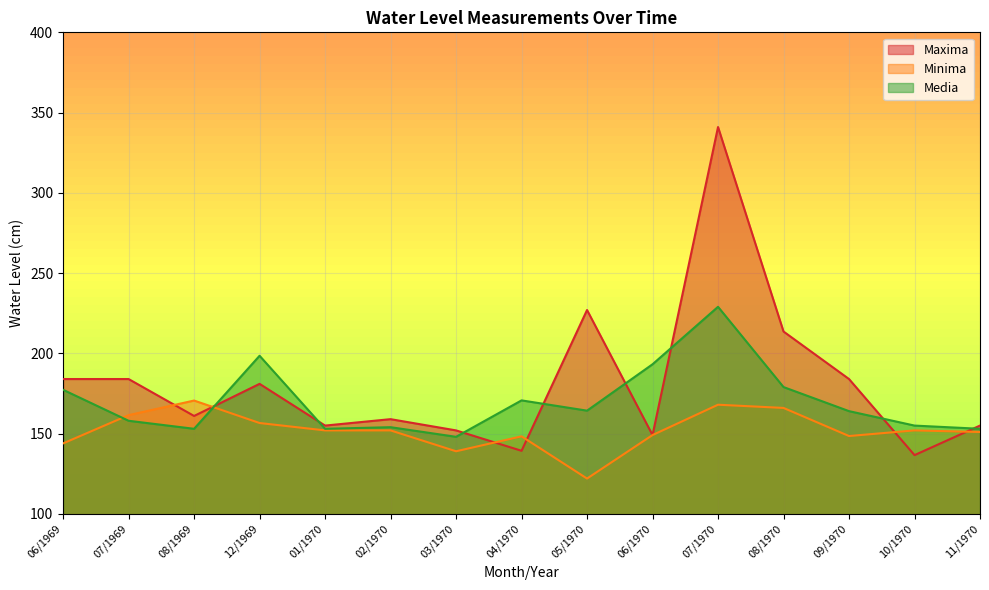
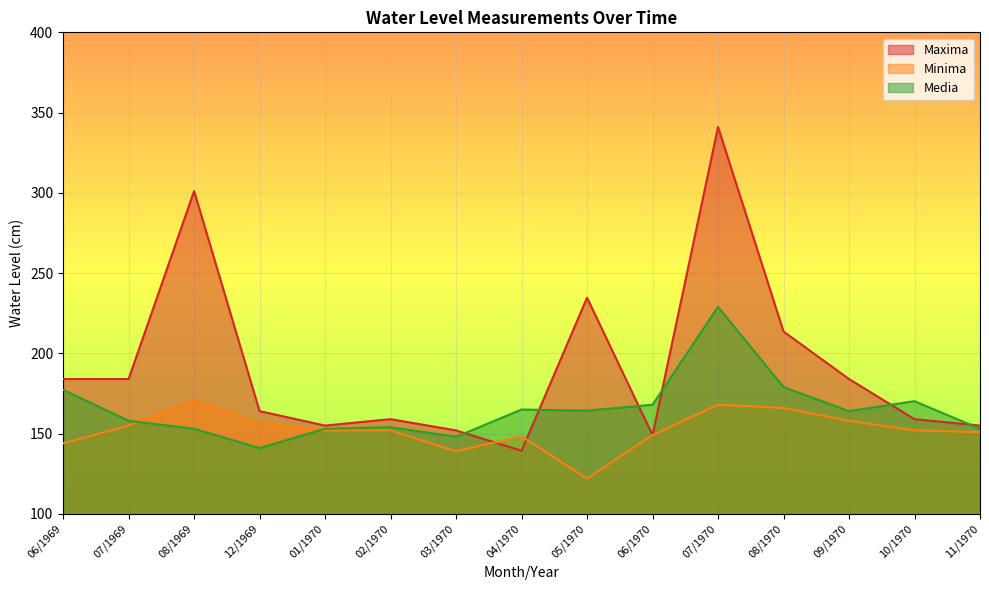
  {
    "Maxima": {
      "06/1969": 184,
      "07/1969": 184,
-     "08/1969": 161,
-     "12/1969": 181,
+     "08/1969": 301,
+     "12/1969": 164,
      "01/1970": 155,
      "02/1970": 159,
      "03/1970": 152,
      "04/1970": 139,
-     "05/1970": 227,
+     "05/1970": 235,
      "07/1970": 341,
      "08/1970": 214,
      "09/1970": 184,
-     "10/1970": 137,
+     "10/1970": 159,
      "11/1970": 155
    },
    "Minima": {
      "06/1969": 144,
-     "07/1969": 162,
+     "07/1969": 155,
      "08/1969": 171,
      "12/1969": 157,
      "02/1970": 152,
      "03/1970": 139,
      "04/1970": 148,
      "05/1970": 122,
      "07/1970": 168,
      "08/1970": 166,
-     "09/1970": 149,
+     "09/1970": 158,
      "10/1970": 152,
      "11/1970": 151
    },
    "Media": {
      "06/1969": 177,
      "07/1969": 158,
      "08/1969": 153,
-     "12/1969": 199,
+     "12/1969": 141,
      "02/1970": 154,
      "03/1970": 148,
-     "04/1970": 171,
+     "04/1970": 165,
      "05/1970": 164,
-     "06/1970": 193,
+     "06/1970": 168,
      "07/1970": 229,
      "08/1970": 179,
      "09/1970": 164,
-     "10/1970": 155,
+     "10/1970": 170,
      "11/1970": 153
    }
  }
